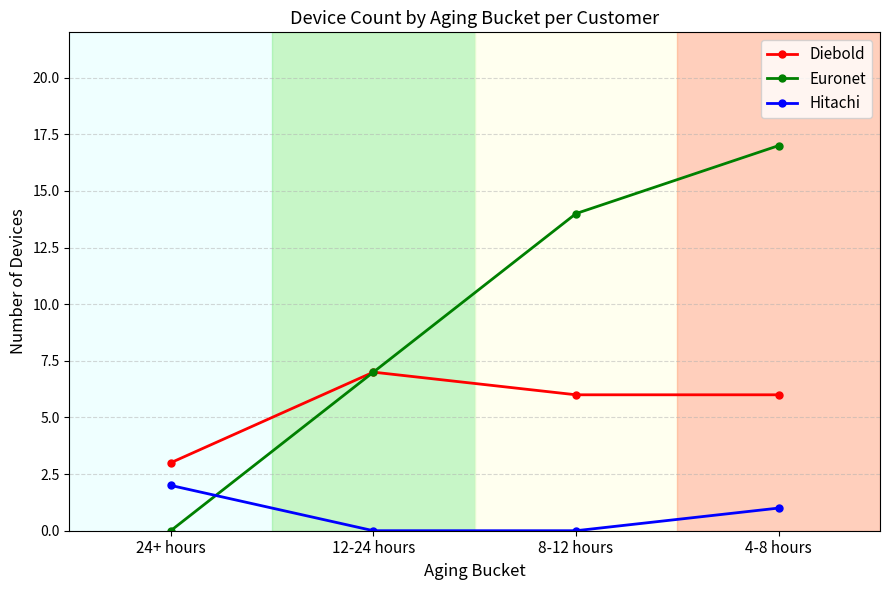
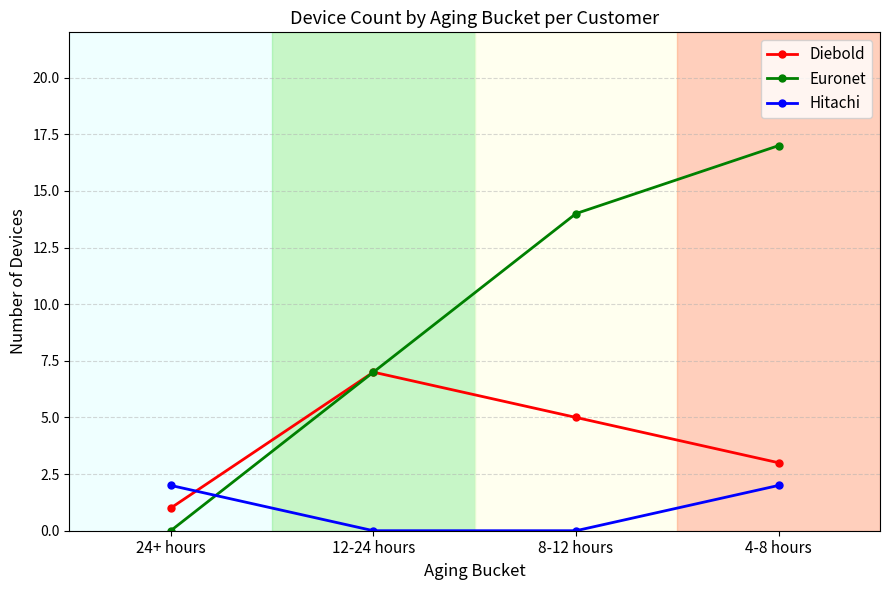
  {
    "Diebold": {
-     "24+ hours": 3,
-     "8-12 hours": 6,
-     "4-8 hours": 6
+     "24+ hours": 1,
+     "8-12 hours": 5,
+     "4-8 hours": 3
    },
    "Euronet": {
      "24+ hours": 0,
      "8-12 hours": 14,
      "4-8 hours": 17
    },
    "Hitachi": {
      "24+ hours": 2,
      "12-24 hours": 0,
      "8-12 hours": 0,
-     "4-8 hours": 1
+     "4-8 hours": 2
    }
  }
